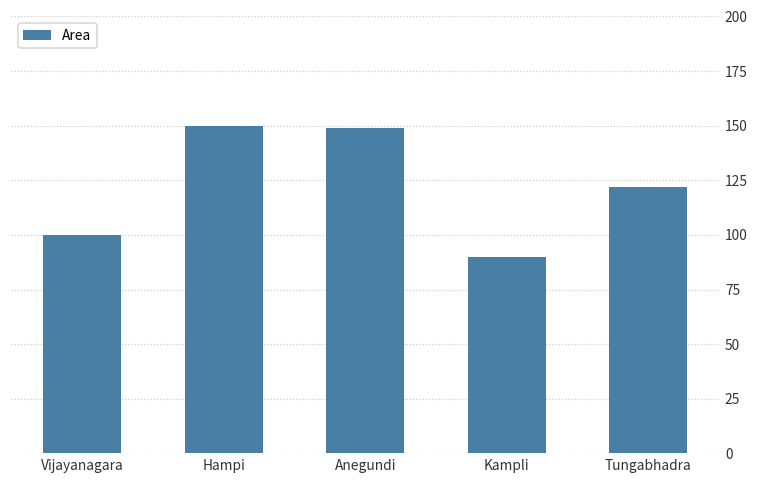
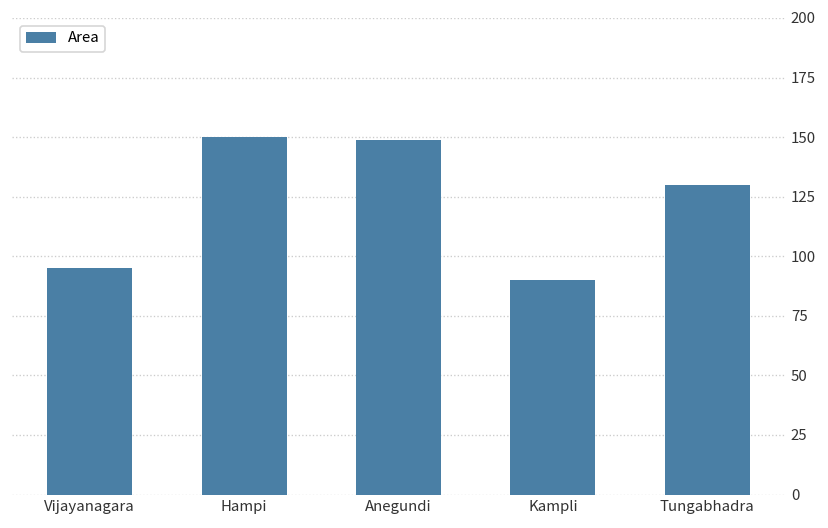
  {
-   "Vijayanagara": 100,
+   "Vijayanagara": 95,
    "Hampi": 150,
    "Anegundi": 149,
    "Kampli": 90,
-   "Tungabhadra": 122
+   "Tungabhadra": 130
  }
